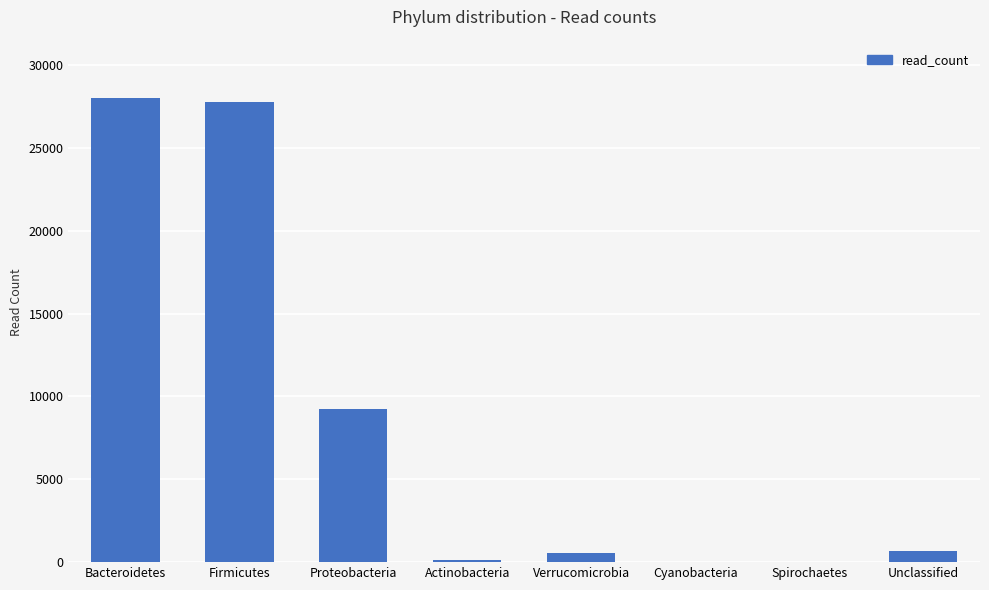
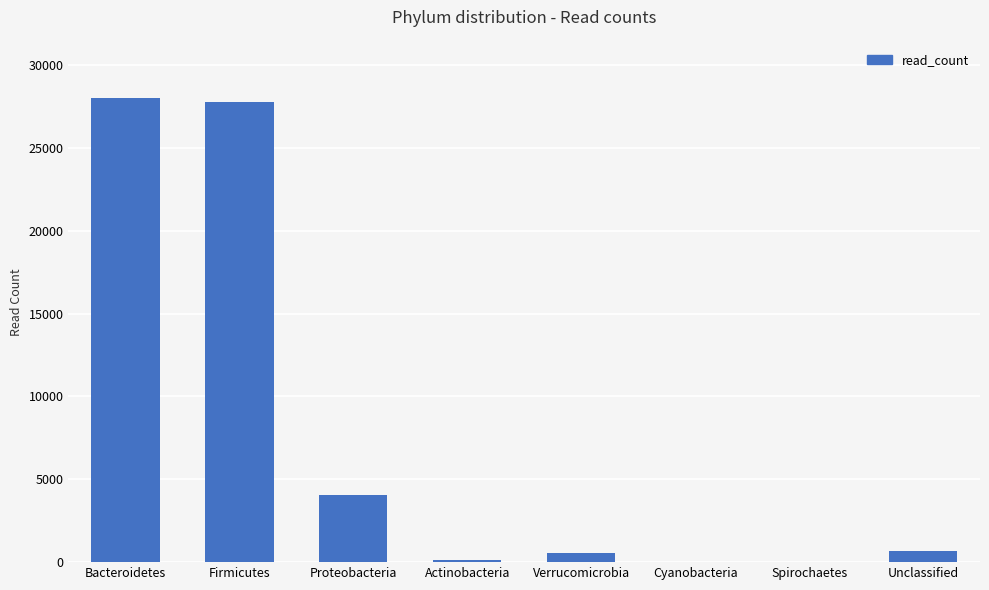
  {
    "Bacteroidetes": 28000,
    "Firmicutes": 27800,
-   "Proteobacteria": 9300,
+   "Proteobacteria": 4000,
    "Verrucomicrobia": 500,
    "Unclassified": 700
  }
